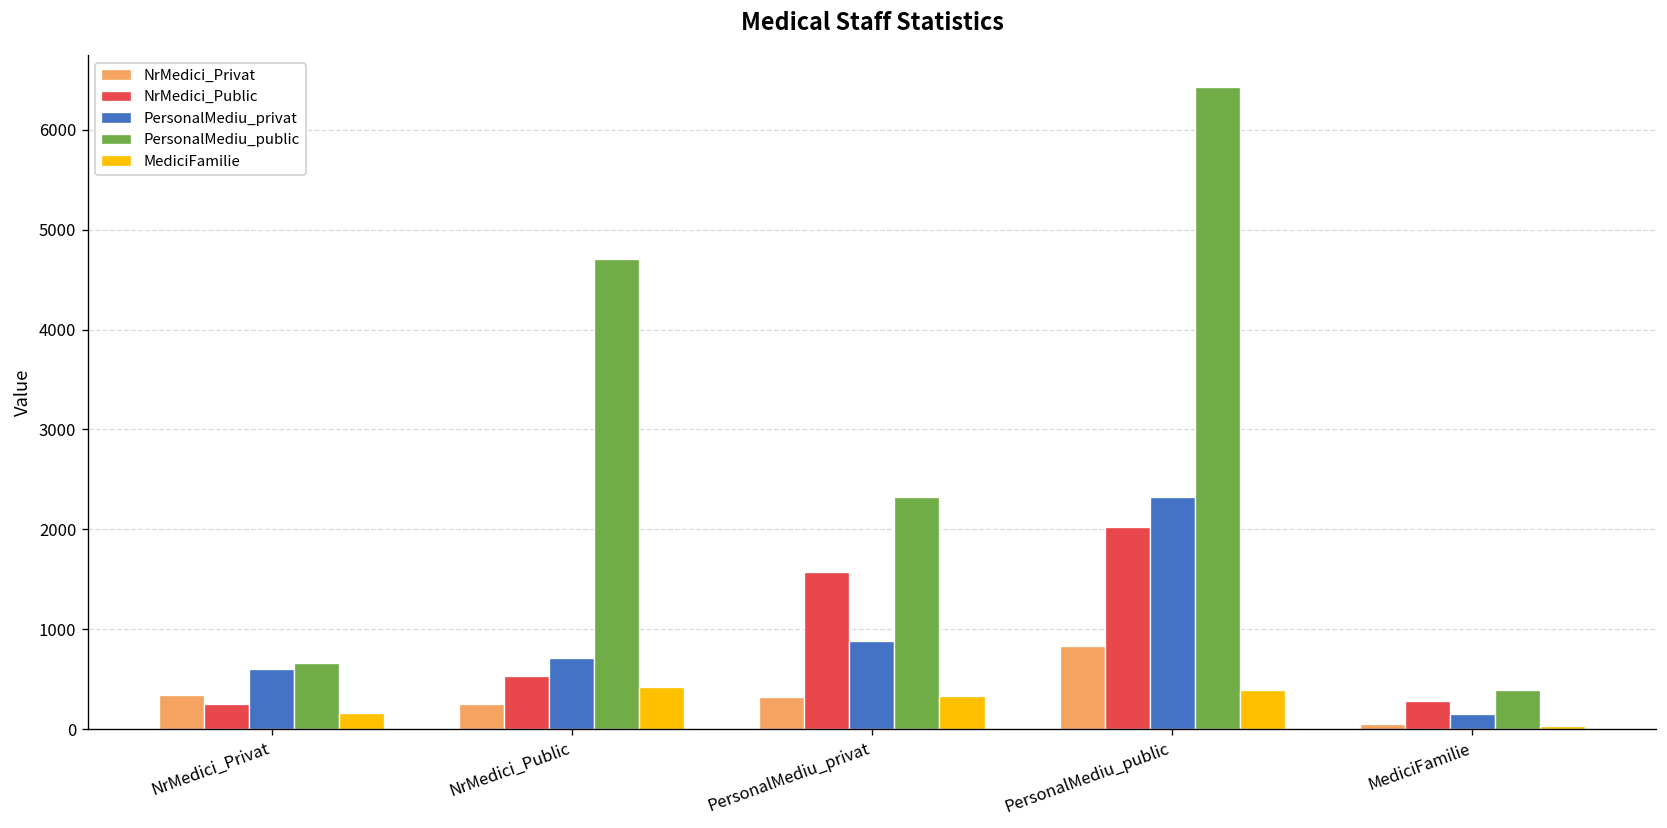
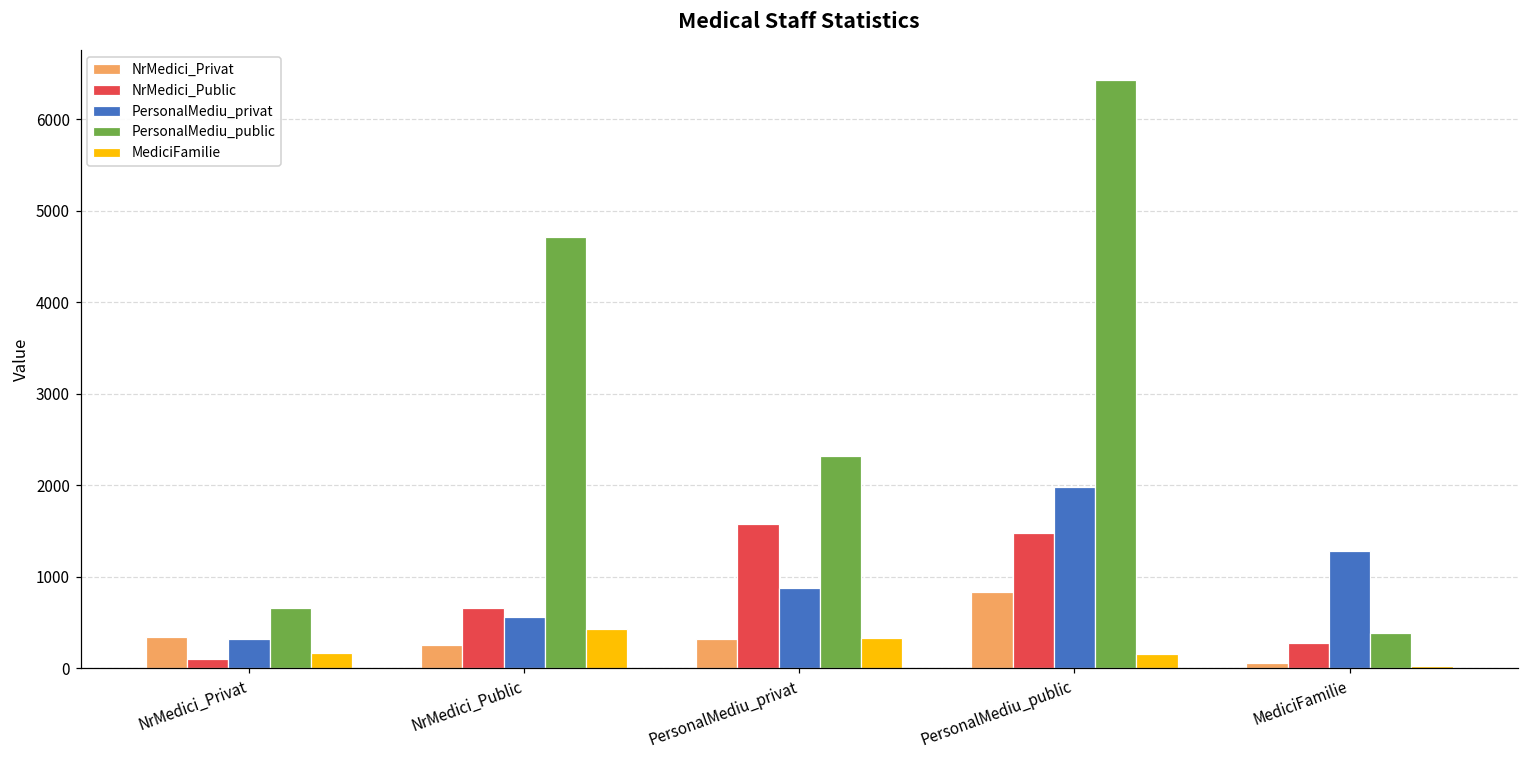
  {
    "NrMedici_Privat": {
      "NrMedici_Privat": 300,
      "NrMedici_Public": 300,
      "PersonalMediu_privat": 300,
      "PersonalMediu_public": 800,
      "MediciFamilie": 100
    },
    "NrMedici_Public": {
-     "NrMedici_Privat": 300,
-     "NrMedici_Public": 500,
+     "NrMedici_Privat": 100,
+     "NrMedici_Public": 700,
      "PersonalMediu_privat": 1600,
-     "PersonalMediu_public": 2000,
+     "PersonalMediu_public": 1500,
      "MediciFamilie": 300
    },
    "PersonalMediu_privat": {
-     "NrMedici_Privat": 600,
-     "NrMedici_Public": 700,
+     "NrMedici_Privat": 300,
+     "NrMedici_Public": 600,
      "PersonalMediu_privat": 900,
-     "PersonalMediu_public": 2300,
-     "MediciFamilie": 100
+     "PersonalMediu_public": 2000,
+     "MediciFamilie": 1300
    },
    "PersonalMediu_public": {
      "NrMedici_Privat": 700,
      "NrMedici_Public": 4700,
      "PersonalMediu_privat": 2300,
      "PersonalMediu_public": 6400,
      "MediciFamilie": 400
    },
    "MediciFamilie": {
      "NrMedici_Privat": 200,
      "NrMedici_Public": 400,
      "PersonalMediu_privat": 300,
-     "PersonalMediu_public": 400
+     "PersonalMediu_public": 200
    }
  }
